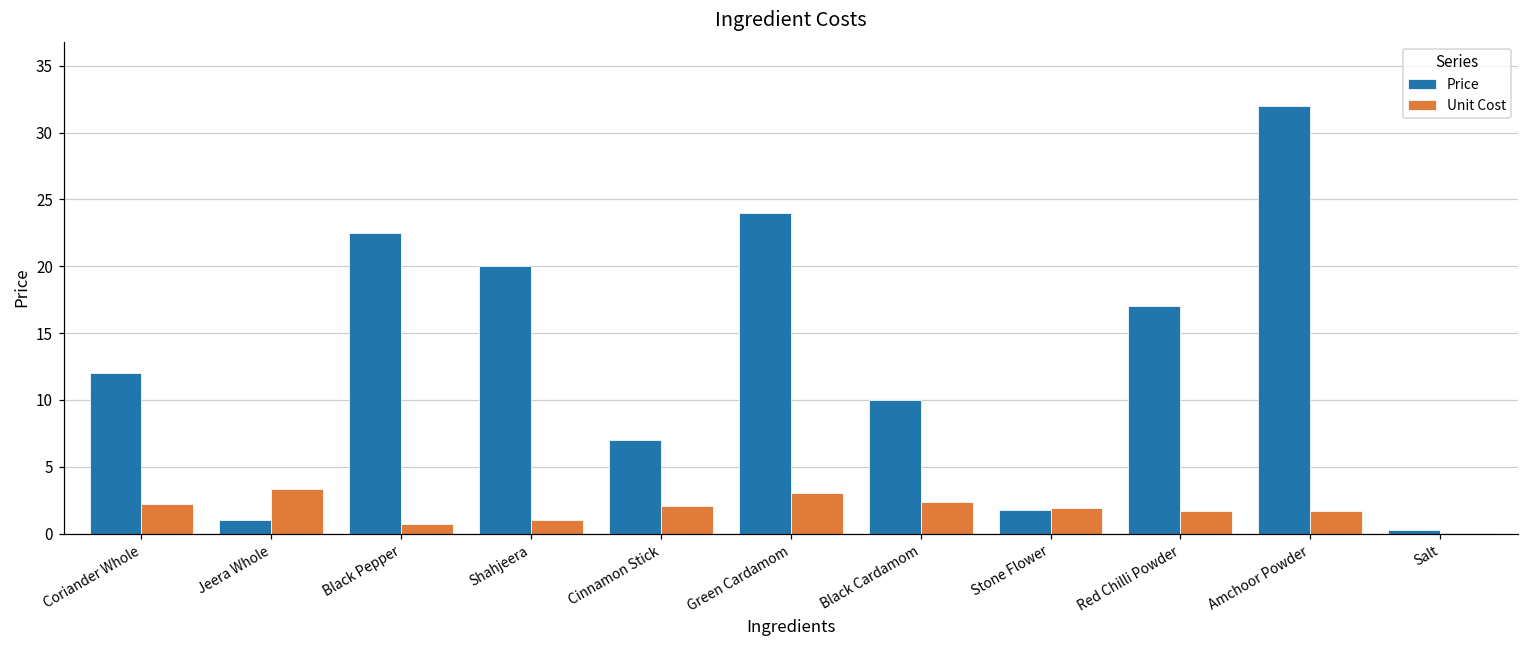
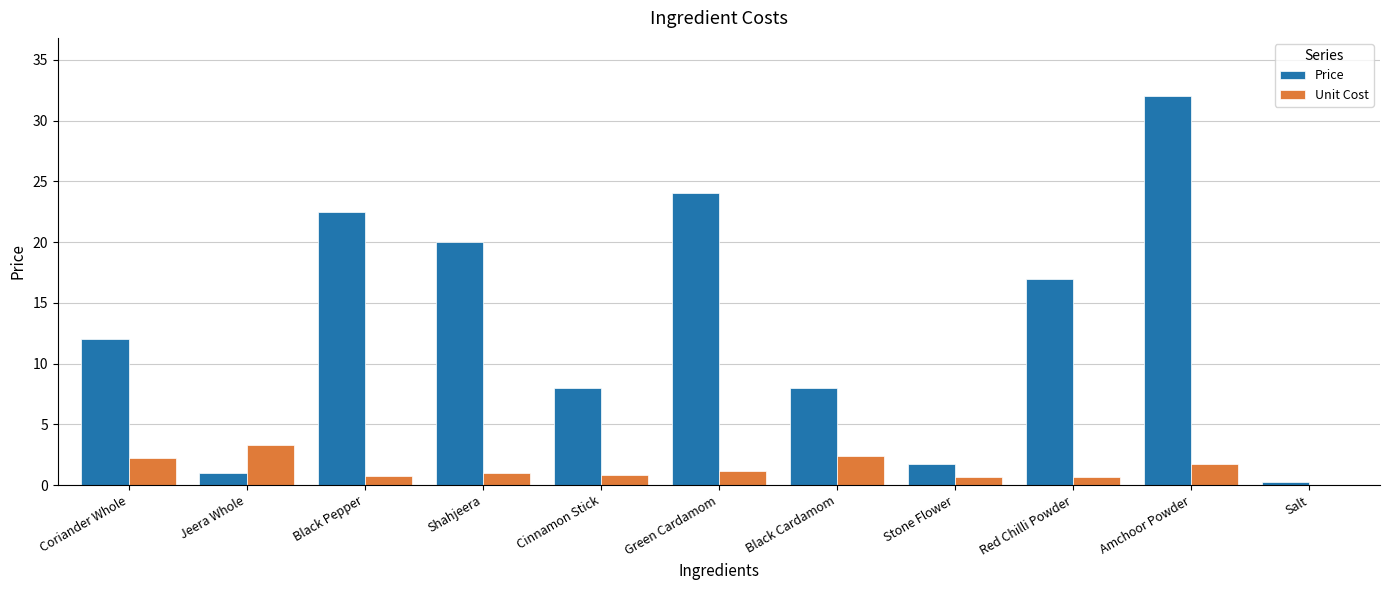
  {
    "Price": {
      "Coriander Whole": 12,
      "Jeera Whole": 1,
      "Black Pepper": 22.5,
      "Shahjeera": 20,
-     "Cinnamon Stick": 7,
+     "Cinnamon Stick": 8,
      "Green Cardamom": 24,
-     "Black Cardamom": 10,
+     "Black Cardamom": 8,
      "Stone Flower": 1.8,
      "Red Chilli Powder": 17,
      "Amchoor Powder": 32,
      "Salt": 0.3
    },
    "Unit Cost": {
      "Coriander Whole": 2.2,
      "Jeera Whole": 3.3,
      "Black Pepper": 0.8,
      "Shahjeera": 1.0,
-     "Cinnamon Stick": 2.1,
-     "Green Cardamom": 3.0,
+     "Cinnamon Stick": 0.8,
+     "Green Cardamom": 1.2,
      "Black Cardamom": 2.4,
-     "Stone Flower": 1.9,
-     "Red Chilli Powder": 1.7,
+     "Stone Flower": 0.7,
+     "Red Chilli Powder": 0.7,
      "Amchoor Powder": 1.7
    }
  }
